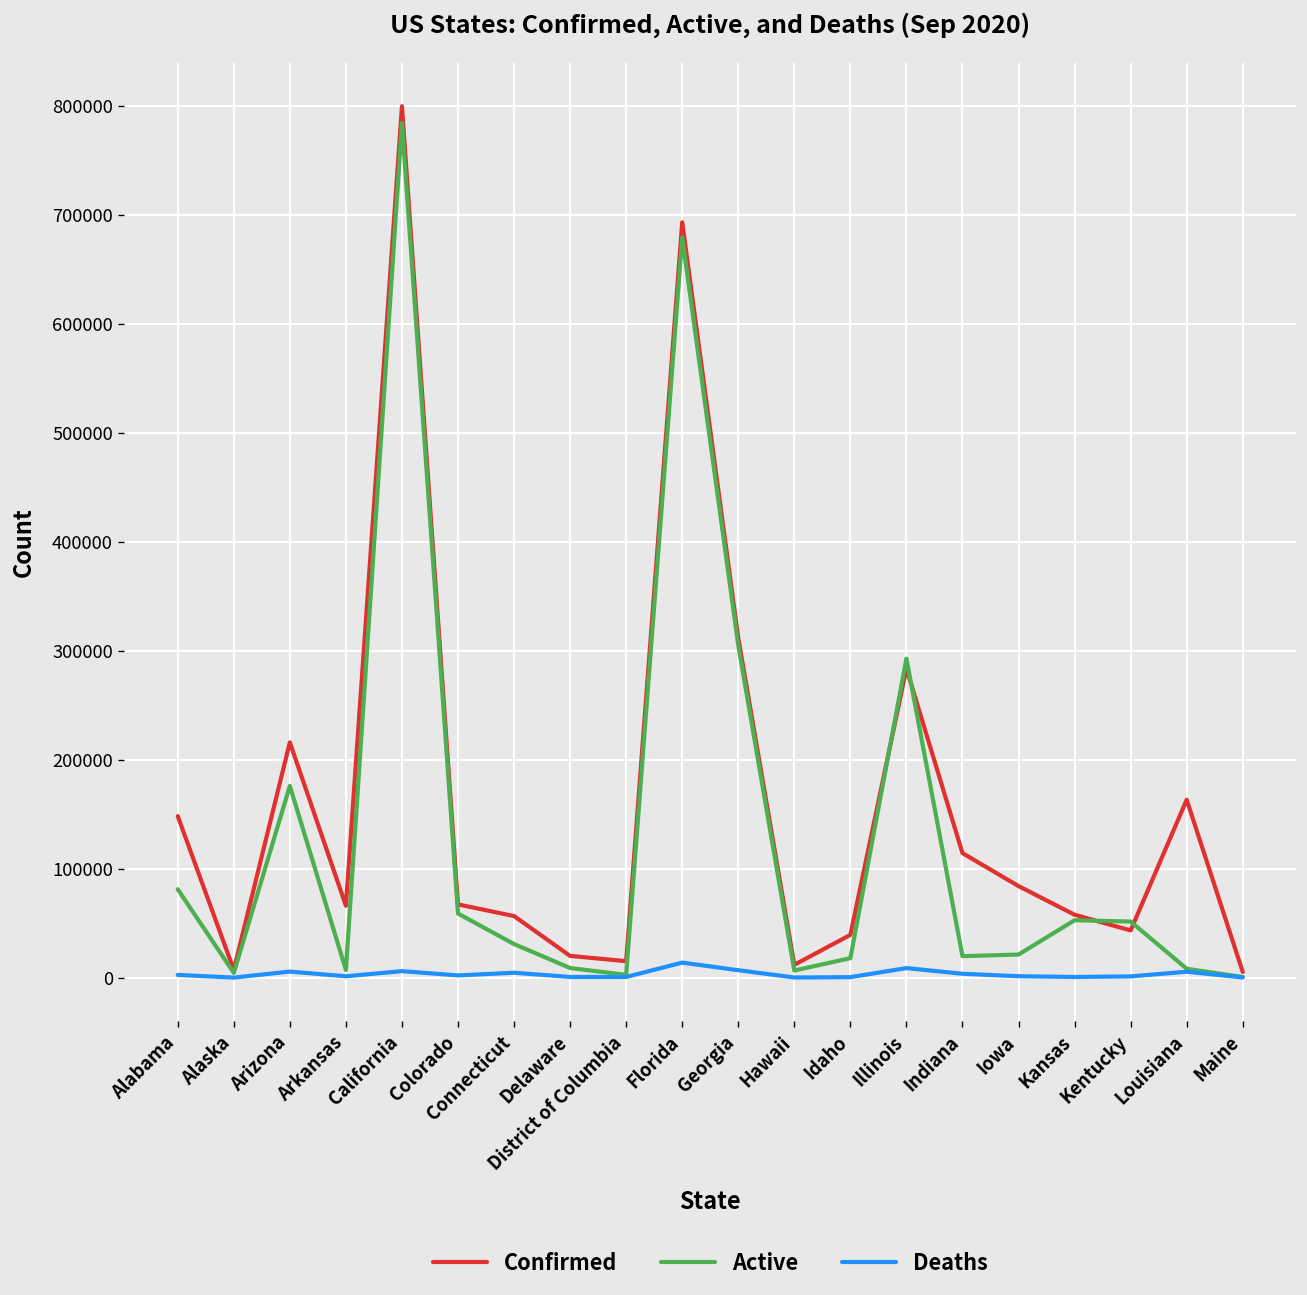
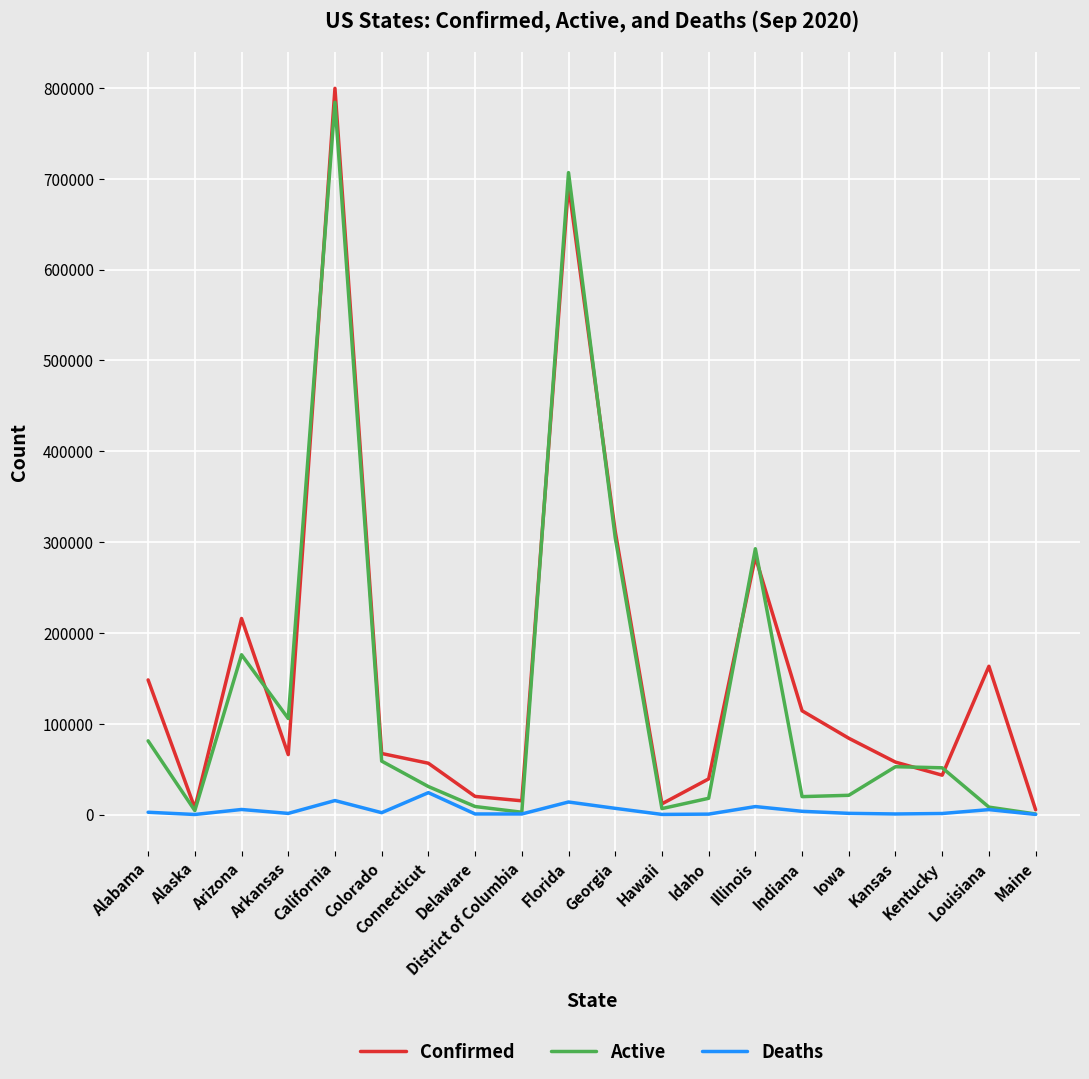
  {
    "Confirmed": {
      "Alabama": 150000,
      "Alaska": 10000,
      "Arizona": 220000,
      "Arkansas": 70000,
      "California": 800000,
      "Colorado": 70000,
      "Connecticut": 60000,
      "Delaware": 20000,
      "District of Columbia": 20000,
      "Florida": 690000,
      "Georgia": 310000,
      "Hawaii": 10000,
      "Idaho": 40000,
      "Illinois": 280000,
      "Indiana": 110000,
      "Iowa": 80000,
      "Kansas": 60000,
      "Kentucky": 40000,
      "Louisiana": 160000,
      "Maine": 10000
    },
    "Active": {
      "Alabama": 80000,
      "Alaska": 0,
      "Arizona": 180000,
-     "Arkansas": 10000,
+     "Arkansas": 110000,
      "California": 780000,
      "Colorado": 60000,
      "Connecticut": 30000,
      "Delaware": 10000,
-     "Florida": 680000,
+     "Florida": 710000,
      "Georgia": 300000,
      "Hawaii": 10000,
      "Idaho": 20000,
      "Illinois": 290000,
      "Indiana": 20000,
      "Iowa": 20000,
      "Kansas": 50000,
      "Kentucky": 50000
    },
    "Deaths": {
      "Alabama": 0,
      "Alaska": 0,
      "Arizona": 10000,
      "Arkansas": 0,
-     "California": 10000,
+     "California": 20000,
      "Colorado": 0,
-     "Connecticut": 0,
+     "Connecticut": 20000,
      "Delaware": 0,
      "Florida": 10000,
      "Georgia": 10000,
      "Hawaii": 0,
      "Idaho": 0,
      "Illinois": 10000,
      "Indiana": 0,
      "Iowa": 0,
      "Kansas": 0,
      "Kentucky": 0
    }
  }
